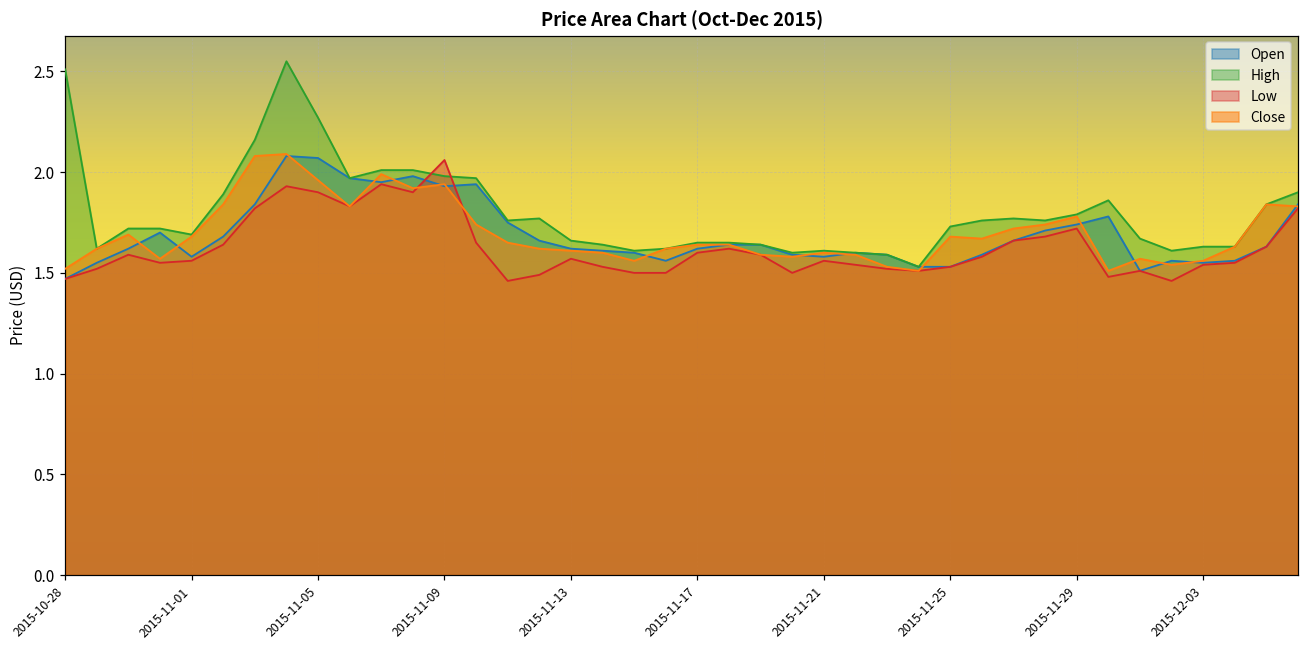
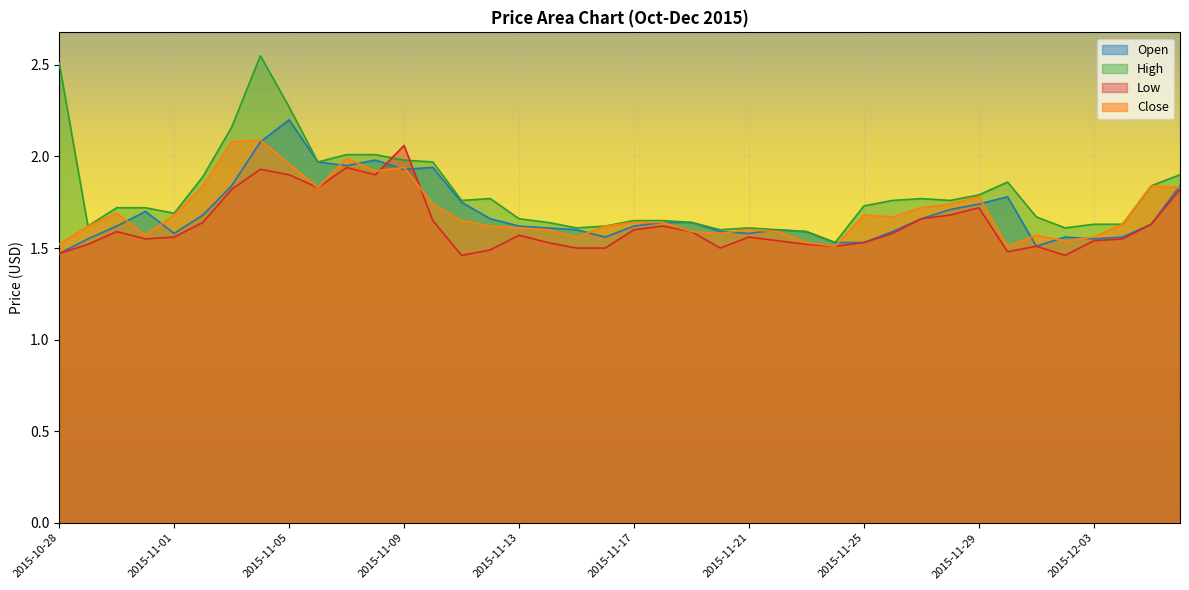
  {
    "Open": {
      "2015-11-01": 1.58,
-     "2015-11-05": 2.07,
+     "2015-11-05": 2.20,
      "2015-11-17": 1.62,
      "2015-11-21": 1.58,
      "2015-11-29": 1.74
    },
    "High": {
      "2015-10-28": 2.51,
      "2015-11-05": 2.27,
      "2015-11-09": 1.98,
      "2015-11-13": 1.66,
      "2015-11-25": 1.73,
      "2015-12-03": 1.63
    },
    "Low": {
      "2015-11-01": 1.56,
      "2015-11-05": 1.90,
      "2015-11-09": 2.06,
      "2015-11-13": 1.57,
      "2015-11-17": 1.60,
      "2015-11-21": 1.56,
      "2015-11-29": 1.72
    },
    "Close": {
      "2015-10-28": 1.52,
      "2015-11-05": 1.96,
      "2015-11-25": 1.68
    }
  }
